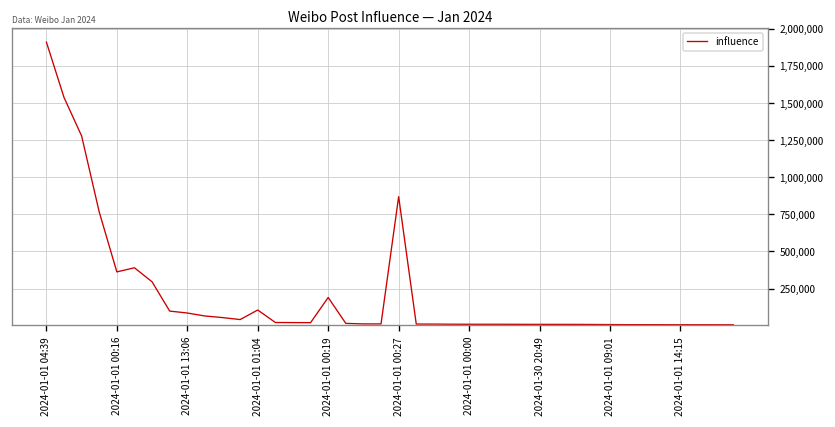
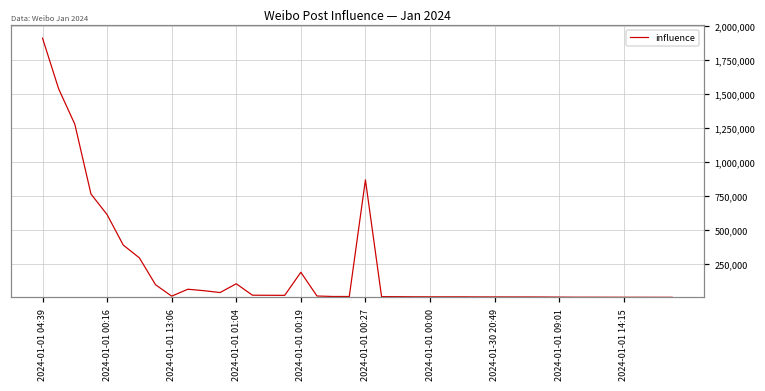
  {
    "2024-01-01 04:39": "1,910,000",
-   "2024-01-01 00:16": "360,000",
-   "2024-01-01 13:06": "80,000",
+   "2024-01-01 00:16": "610,000",
+   "2024-01-01 13:06": "10,000",
    "2024-01-01 01:04": "110,000",
    "2024-01-01 00:19": "190,000",
    "2024-01-01 00:27": "870,000",
    "2024-01-01 00:00": "10,000",
    "2024-01-30 20:49": "10,000",
    "2024-01-01 09:01": "10,000",
    "2024-01-01 14:15": "10,000"
  }
